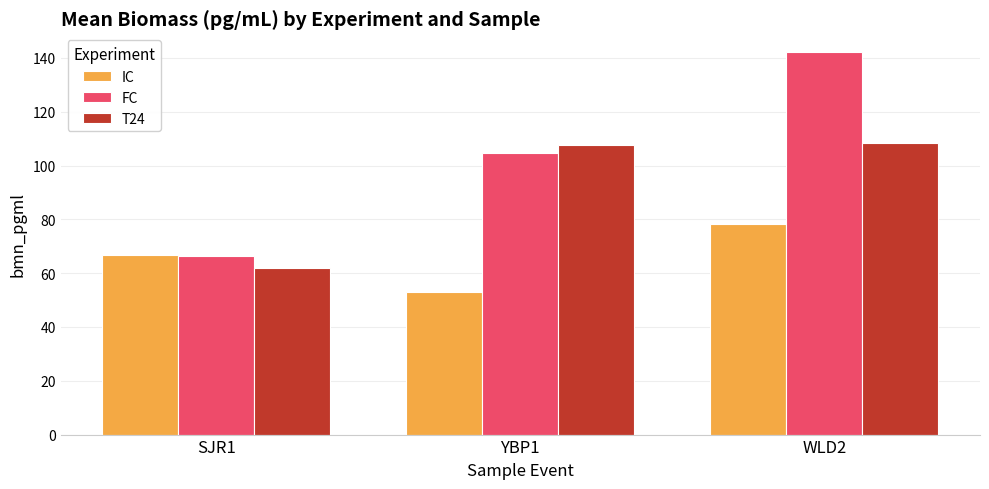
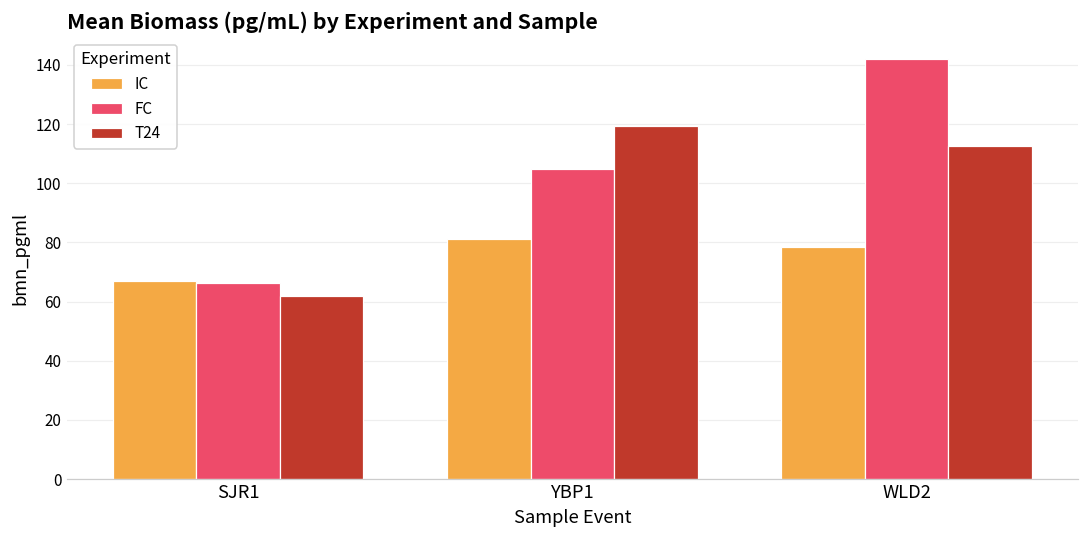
  {
    "IC": {
      "SJR1": 67,
-     "YBP1": 53,
+     "YBP1": 81,
      "WLD2": 78
    },
    "FC": {
      "SJR1": 66,
      "YBP1": 105,
      "WLD2": 142
    },
    "T24": {
      "SJR1": 62,
-     "YBP1": 107,
-     "WLD2": 108
+     "YBP1": 119,
+     "WLD2": 113
    }
  }
